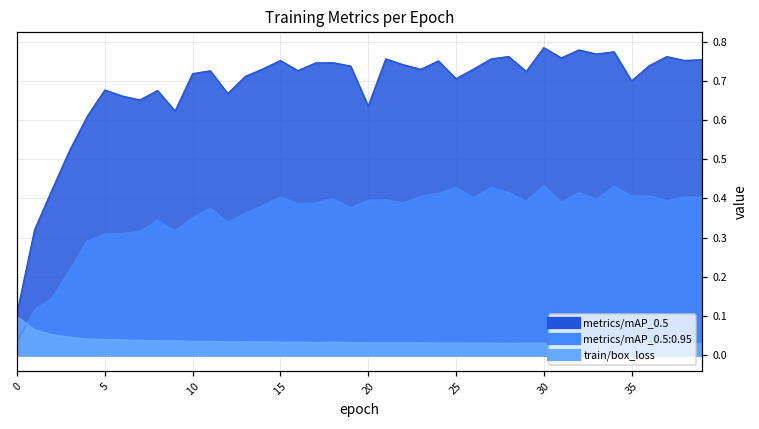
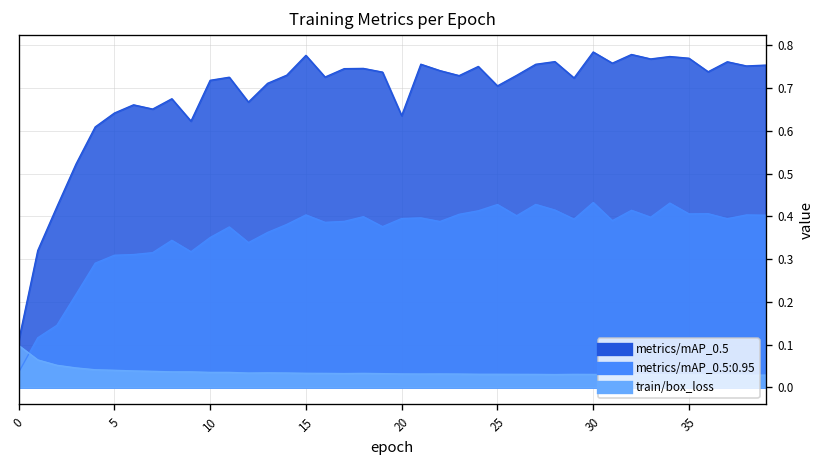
  {
    "metrics/mAP_0.5": {
      "0": 0.11,
-     "5": 0.68,
+     "5": 0.64,
      "10": 0.72,
-     "15": 0.75,
+     "15": 0.78,
      "20": 0.64,
      "25": 0.71,
      "30": 0.78,
-     "35": 0.70
+     "35": 0.77
    }
  }
